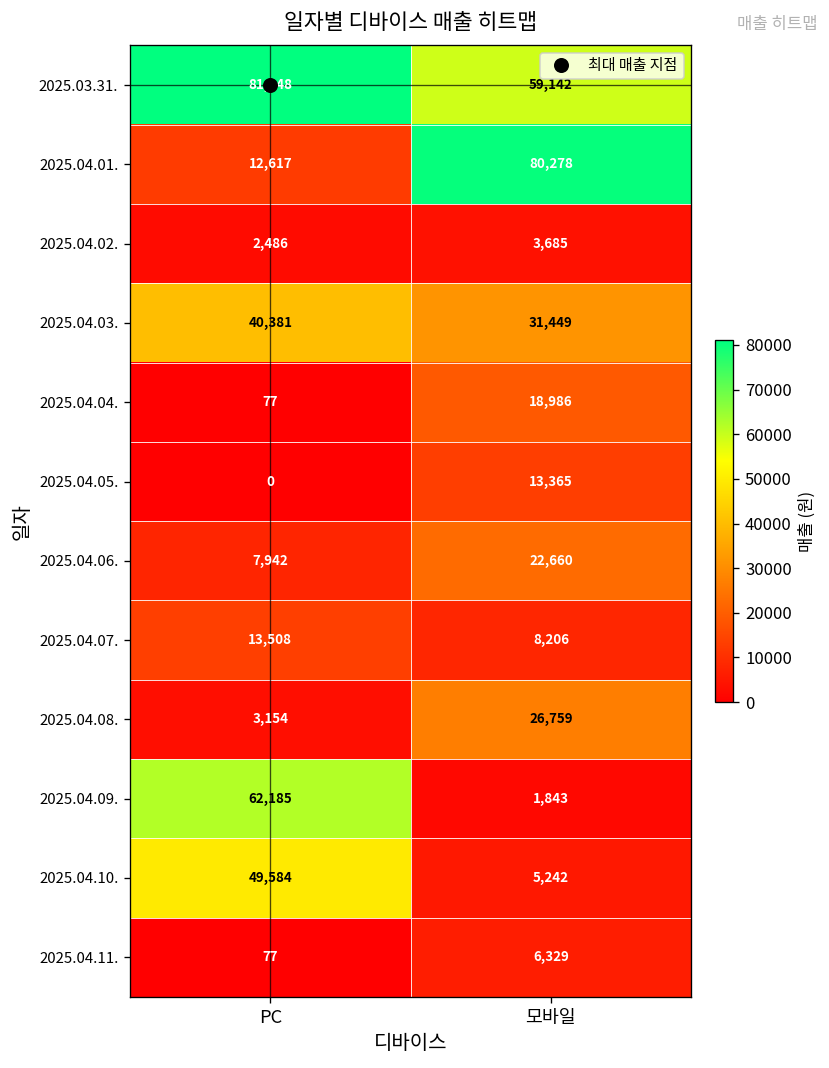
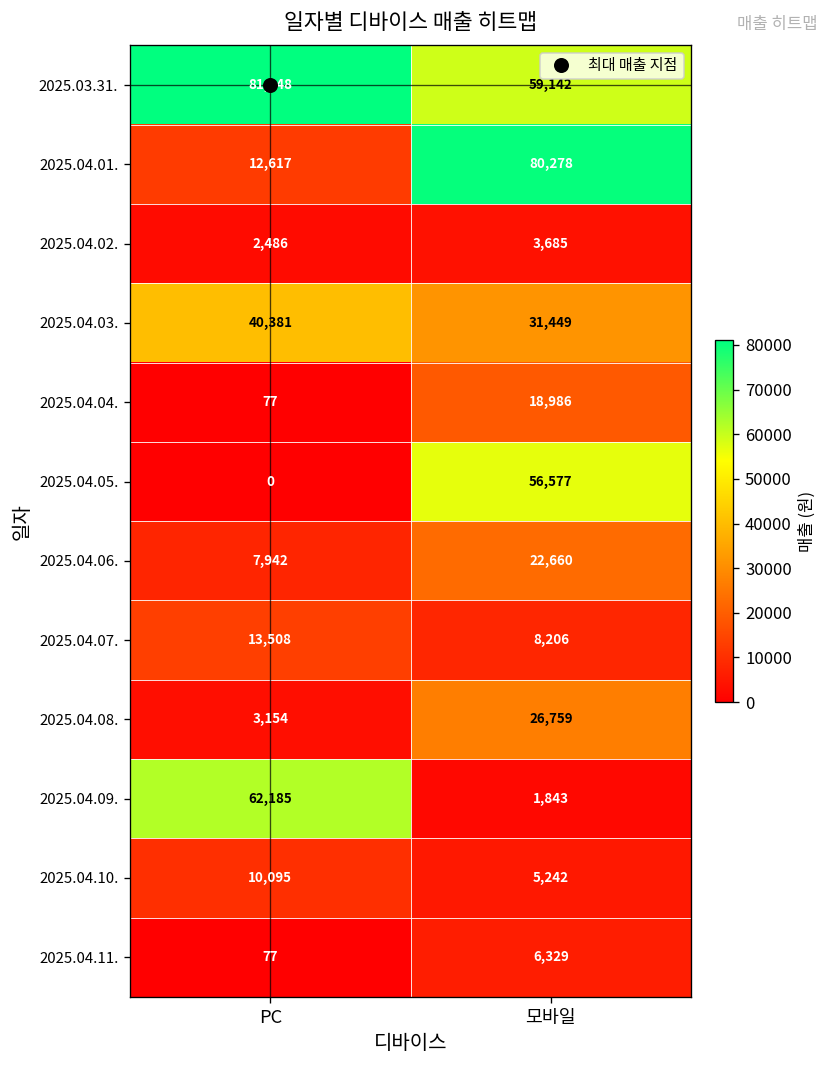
  {
    "2025.04.01.": {
      "PC": "12,617",
      "모바일": "80,278"
    },
    "2025.04.02.": {
      "PC": "2,486",
      "모바일": "3,685"
    },
    "2025.04.03.": {
      "PC": "40,381",
      "모바일": "31,449"
    },
    "2025.04.04.": {
      "PC": "77",
      "모바일": "18,986"
    },
    "2025.04.05.": {
      "PC": "0",
-     "모바일": "13,365"
+     "모바일": "56,577"
    },
    "2025.04.06.": {
      "PC": "7,942",
      "모바일": "22,660"
    },
    "2025.04.07.": {
      "PC": "13,508",
      "모바일": "8,206"
    },
    "2025.04.08.": {
      "PC": "3,154",
      "모바일": "26,759"
    },
    "2025.04.09.": {
      "PC": "62,185",
      "모바일": "1,843"
    },
    "2025.04.10.": {
-     "PC": "49,584",
+     "PC": "10,095",
      "모바일": "5,242"
    },
    "2025.04.11.": {
      "PC": "77",
      "모바일": "6,329"
    }
  }
